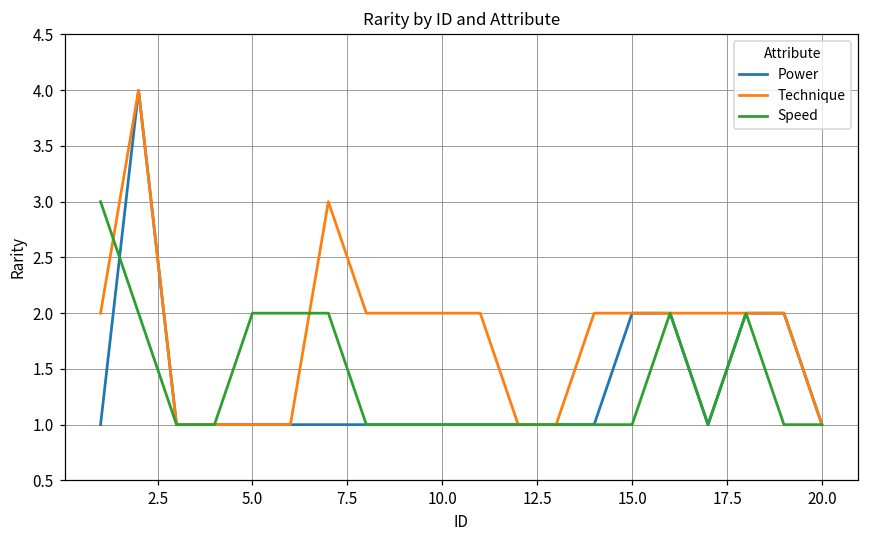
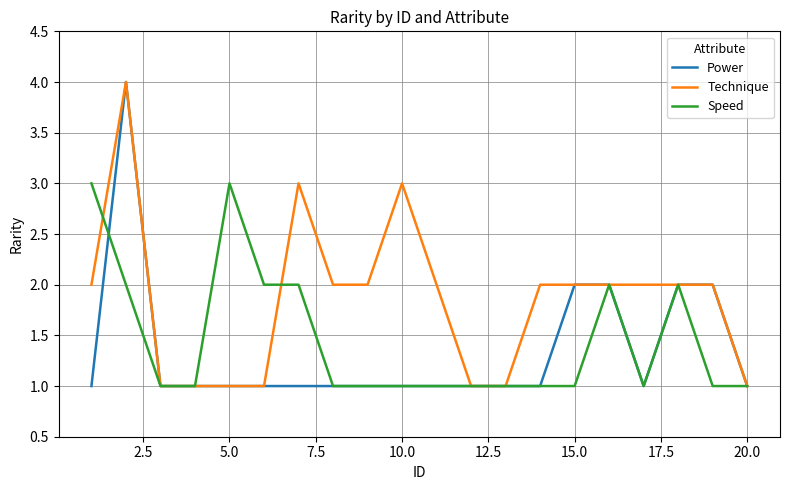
  {
    "Technique": {
-     "10.0": 2
+     "10.0": 3
    },
    "Speed": {
-     "5.0": 2,
+     "5.0": 3,
      "15.0": 1
    }
  }
